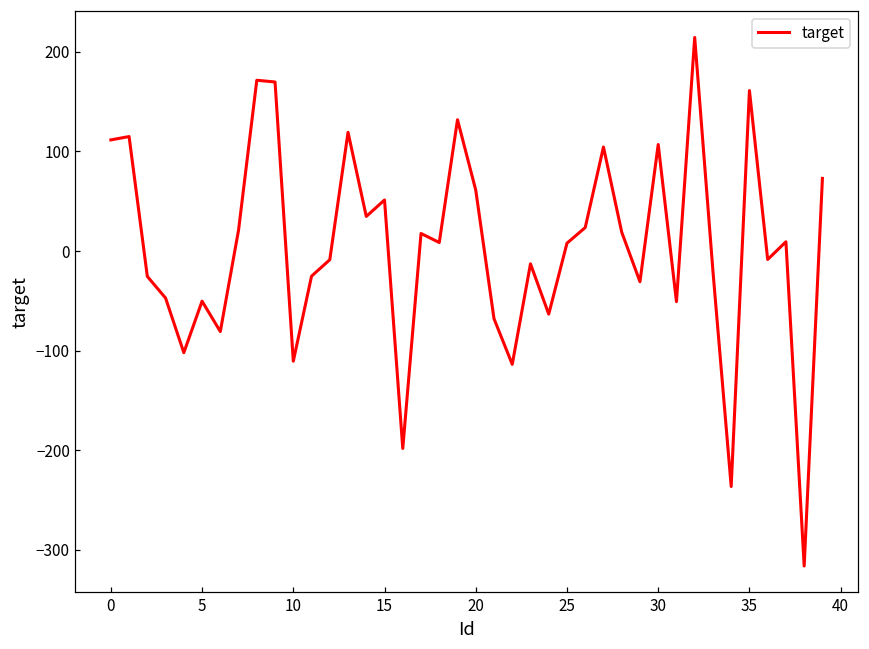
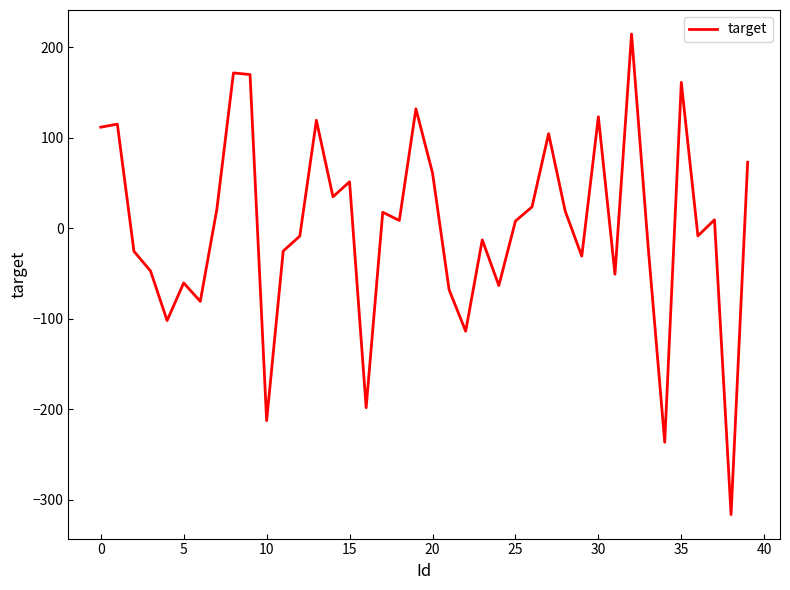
  {
    "0": 110,
-   "5": -50,
-   "10": -110,
+   "5": -60,
+   "10": -210,
    "15": 50,
    "20": 60,
    "25": 10,
-   "30": 110,
+   "30": 120,
    "35": 160
  }
